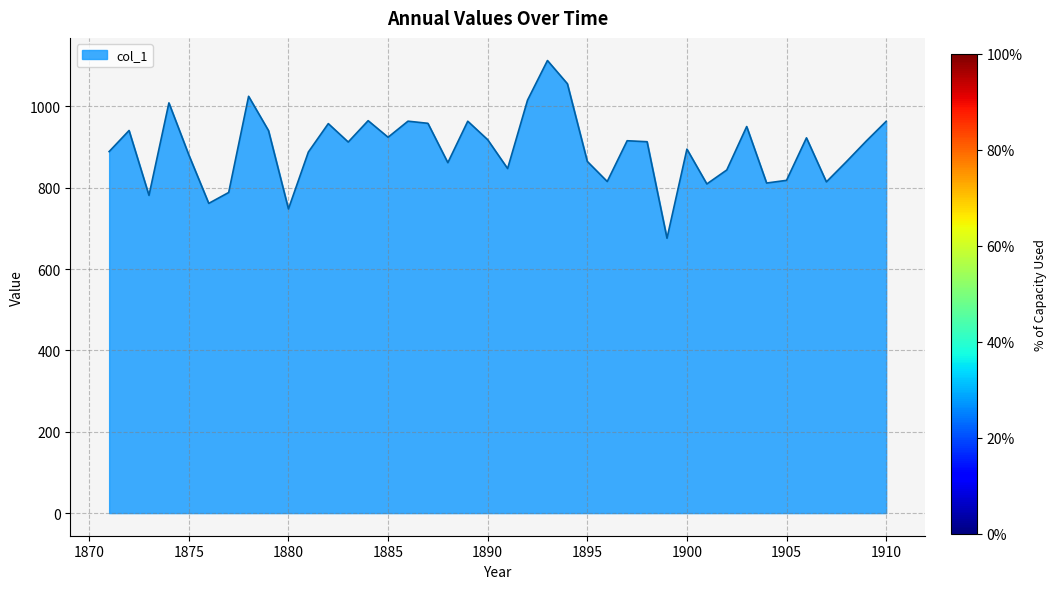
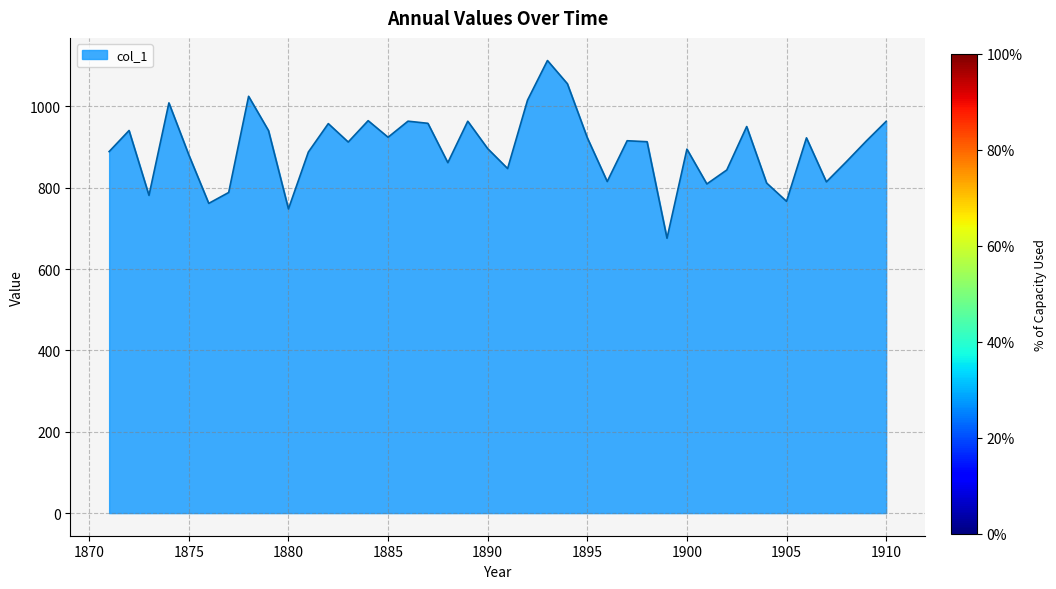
  {
    "1875": 880,
    "1880": 750,
    "1885": 920,
-   "1890": 920,
-   "1895": 860,
+   "1890": 900,
+   "1895": 920,
    "1900": 900,
-   "1905": 820,
+   "1905": 770,
    "1910": 960
  }
